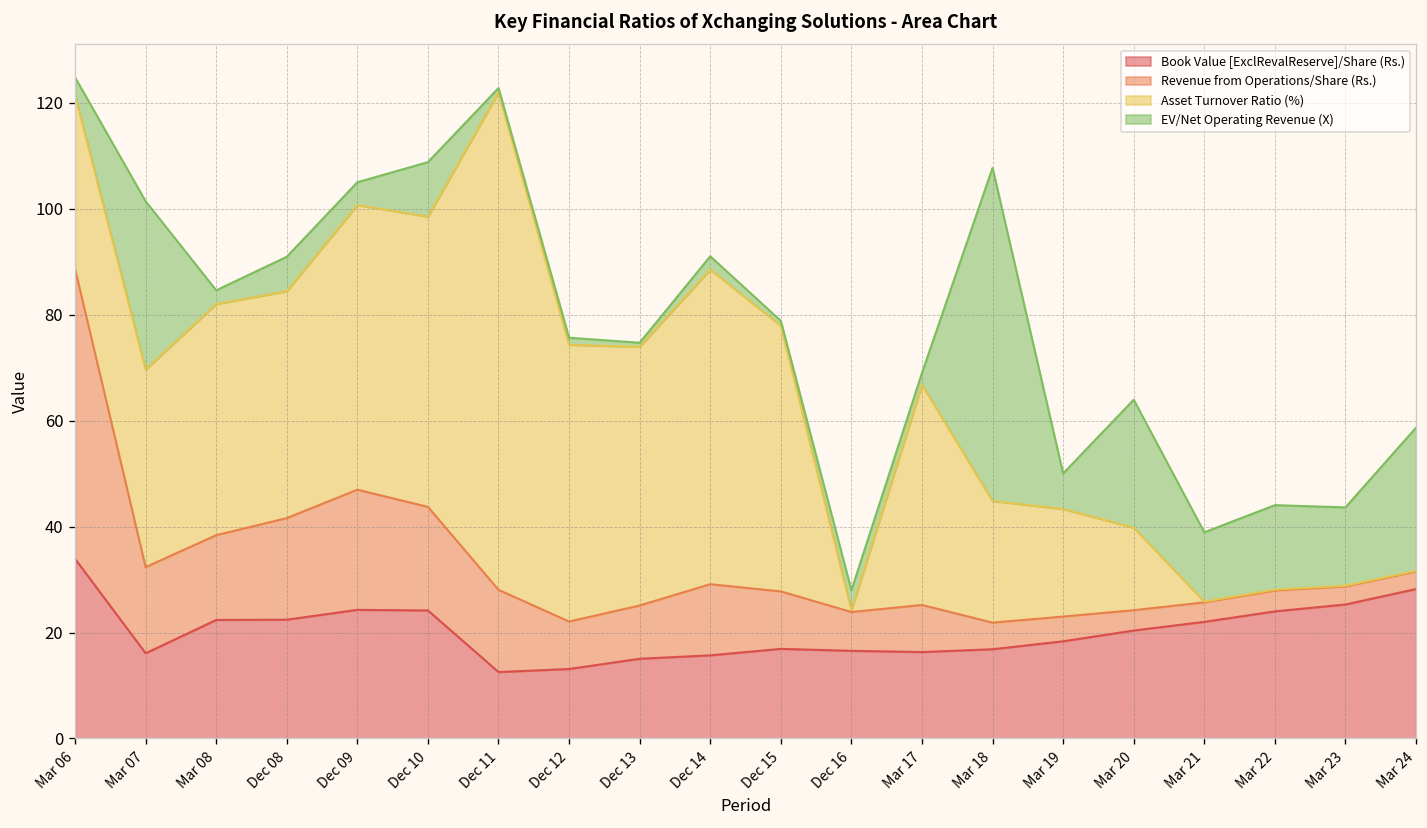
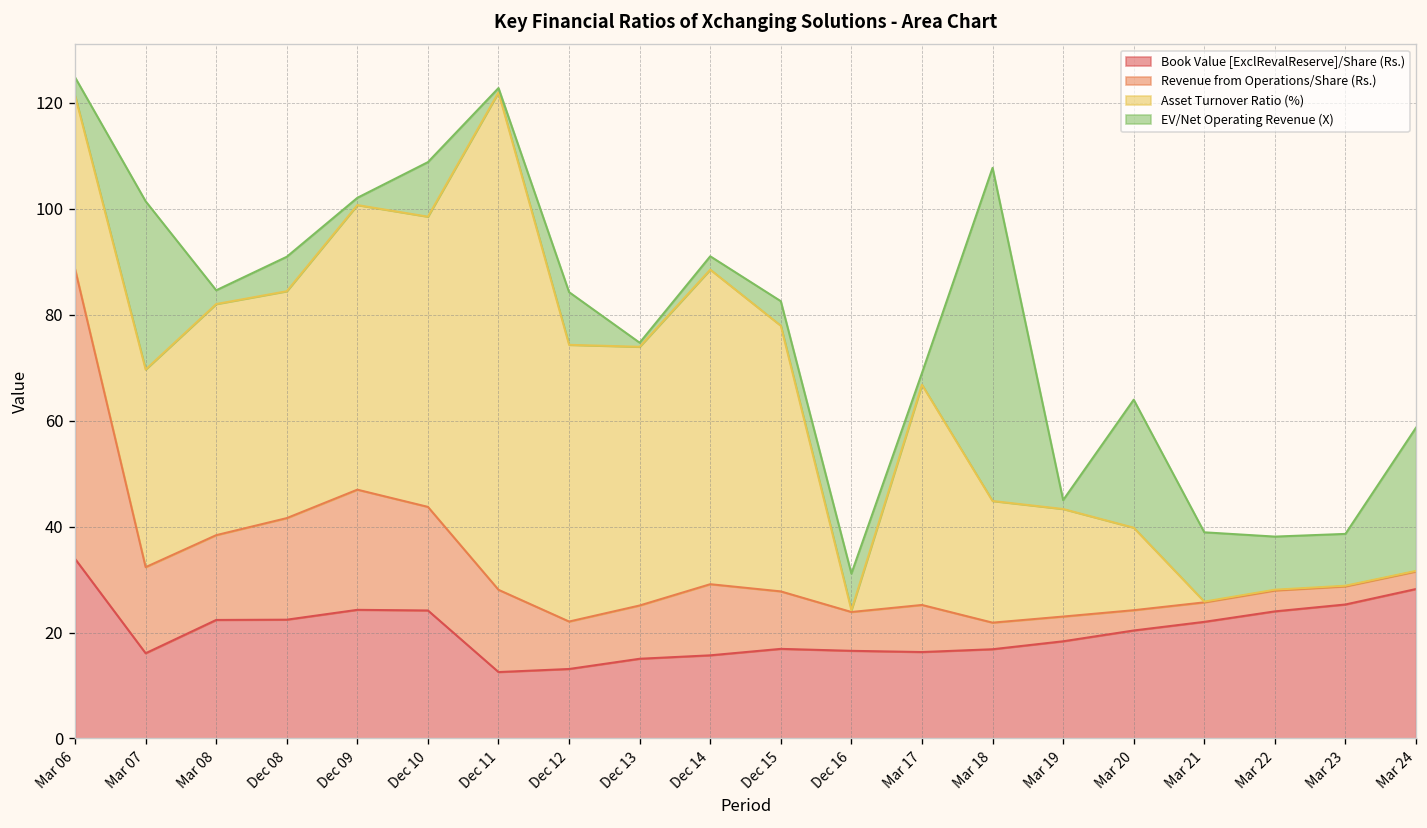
  {
    "EV/Net Operating Revenue (X)": {
      "Mar 06": 3,
      "Mar 07": 32,
      "Mar 08": 3,
      "Dec 08": 7,
-     "Dec 09": 4,
+     "Dec 09": 1,
      "Dec 10": 10,
      "Dec 11": 1,
-     "Dec 12": 1,
+     "Dec 12": 10,
      "Dec 13": 1,
      "Dec 14": 3,
-     "Dec 15": 1,
-     "Dec 16": 4,
+     "Dec 15": 5,
+     "Dec 16": 7,
      "Mar 17": 2,
      "Mar 18": 63,
-     "Mar 19": 7,
+     "Mar 19": 2,
      "Mar 20": 24,
      "Mar 21": 13,
-     "Mar 22": 16,
-     "Mar 23": 15,
+     "Mar 22": 10,
+     "Mar 23": 10,
      "Mar 24": 27
    }
  }
